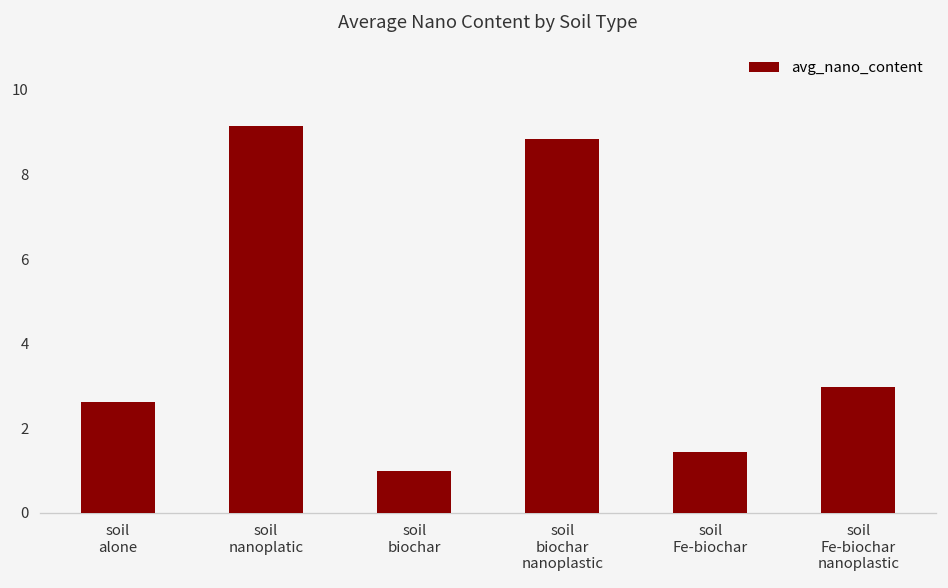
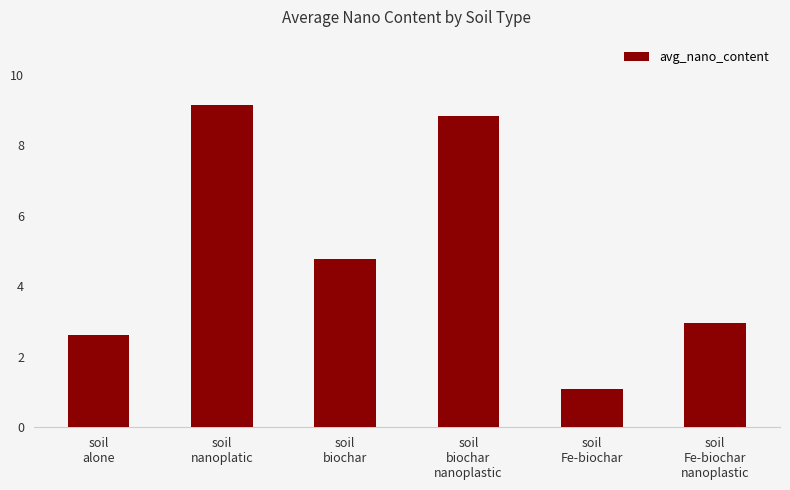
  {
    "soil alone": 2.6,
    "soil nanoplatic": 9.2,
-   "soil biochar": 1.0,
+   "soil biochar": 4.8,
    "soil biochar nanoplastic": 8.8,
-   "soil Fe-biochar": 1.4,
+   "soil Fe-biochar": 1.1,
    "soil Fe-biochar nanoplastic": 3.0
  }
